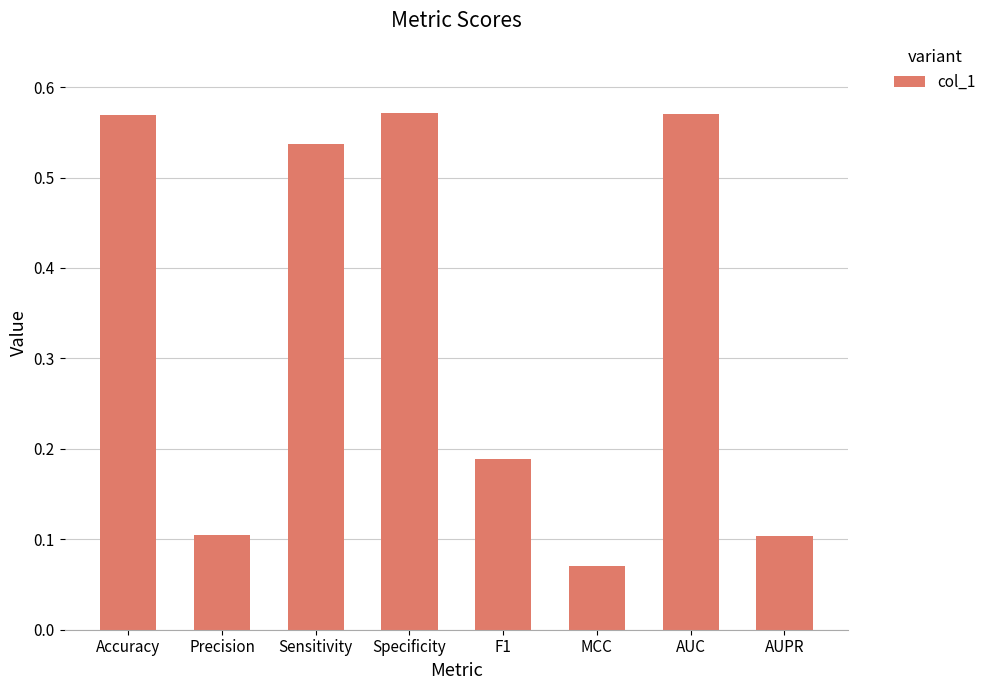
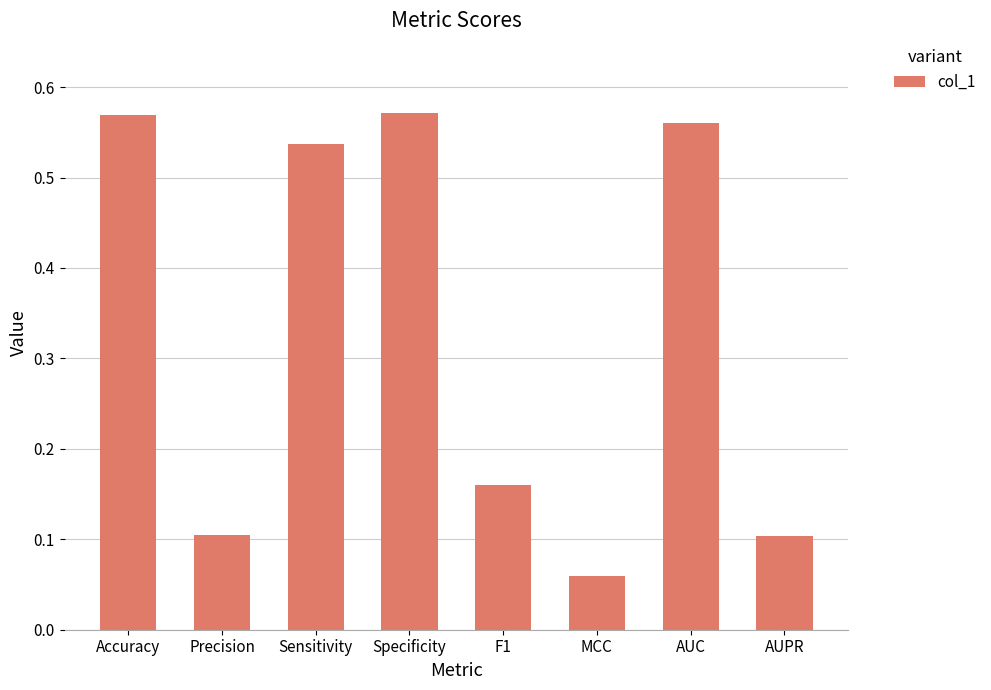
  {
    "Accuracy": 0.57,
    "Precision": 0.10,
    "Sensitivity": 0.54,
    "Specificity": 0.57,
-   "F1": 0.19,
-   "MCC": 0.07,
-   "AUC": 0.57,
+   "F1": 0.16,
+   "MCC": 0.06,
+   "AUC": 0.56,
    "AUPR": 0.10
  }
